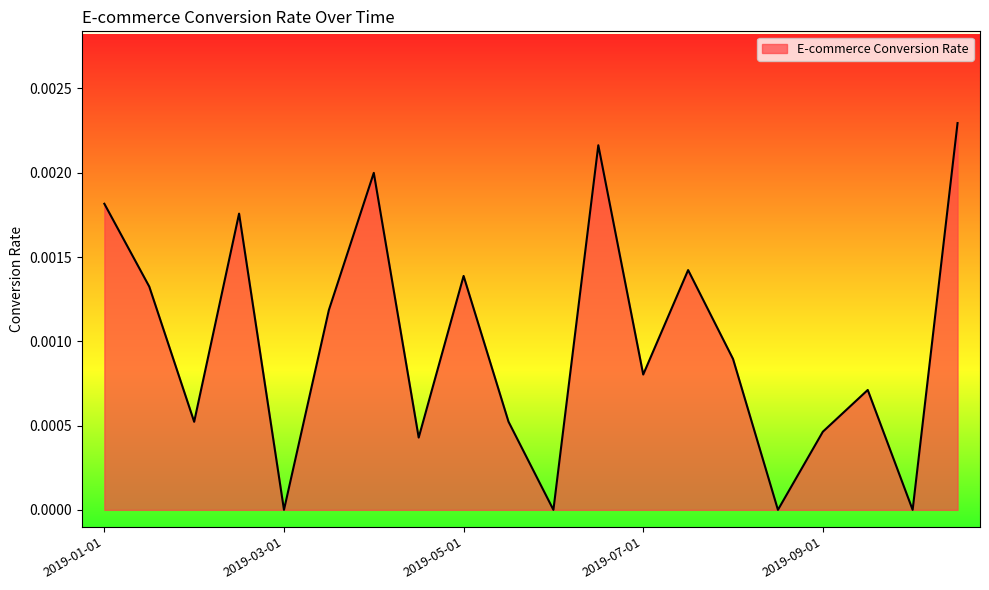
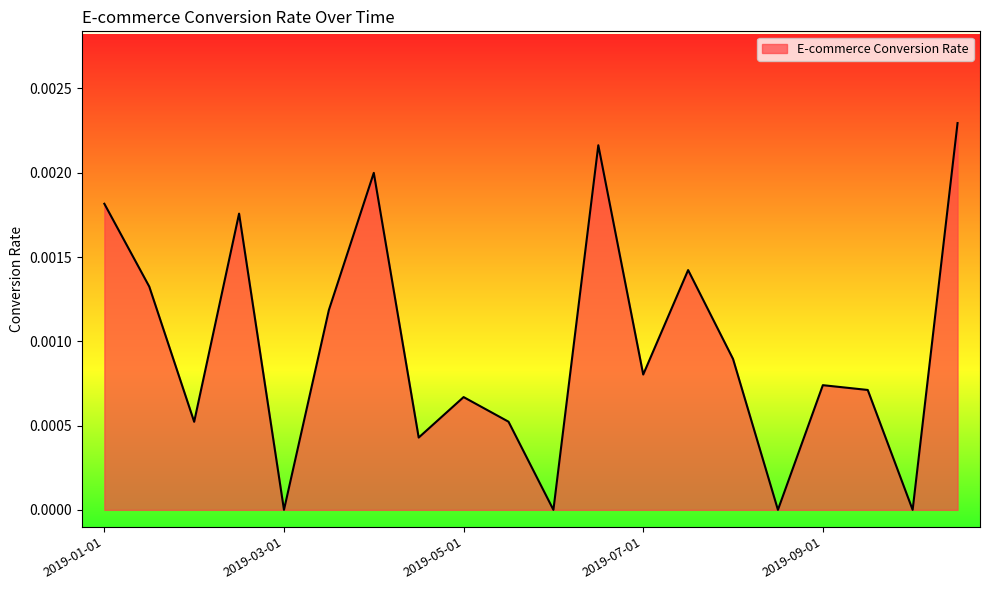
  {
    "2019-01-01": 0.00182,
    "2019-03-01": 0.00000,
-   "2019-05-01": 0.00139,
+   "2019-05-01": 0.00067,
    "2019-07-01": 0.00080,
-   "2019-09-01": 0.00046
+   "2019-09-01": 0.00074
  }
